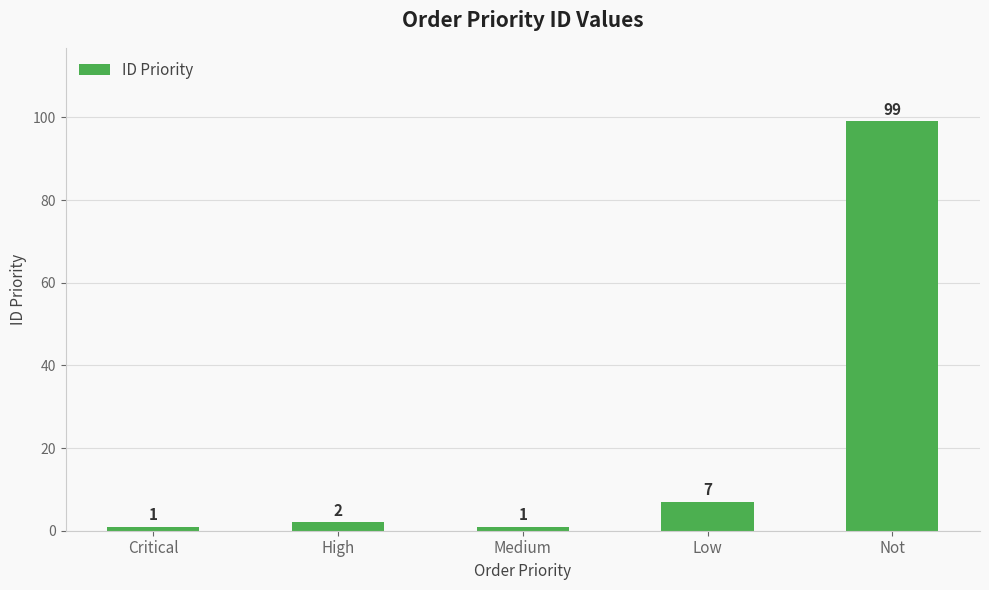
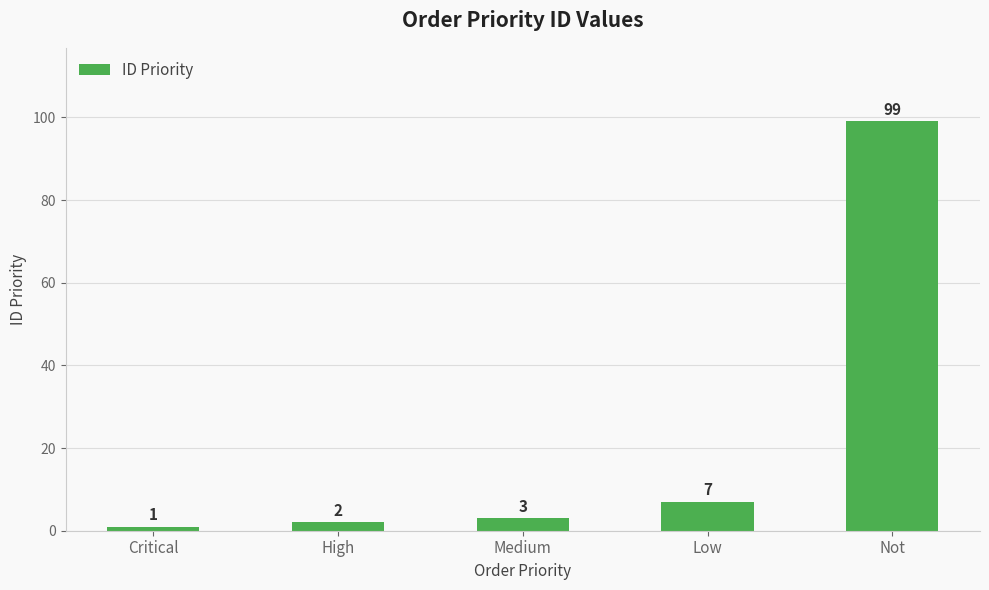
  {
    "Critical": 1,
    "High": 2,
-   "Medium": 1,
+   "Medium": 3,
    "Low": 7,
    "Not": 99
  }
